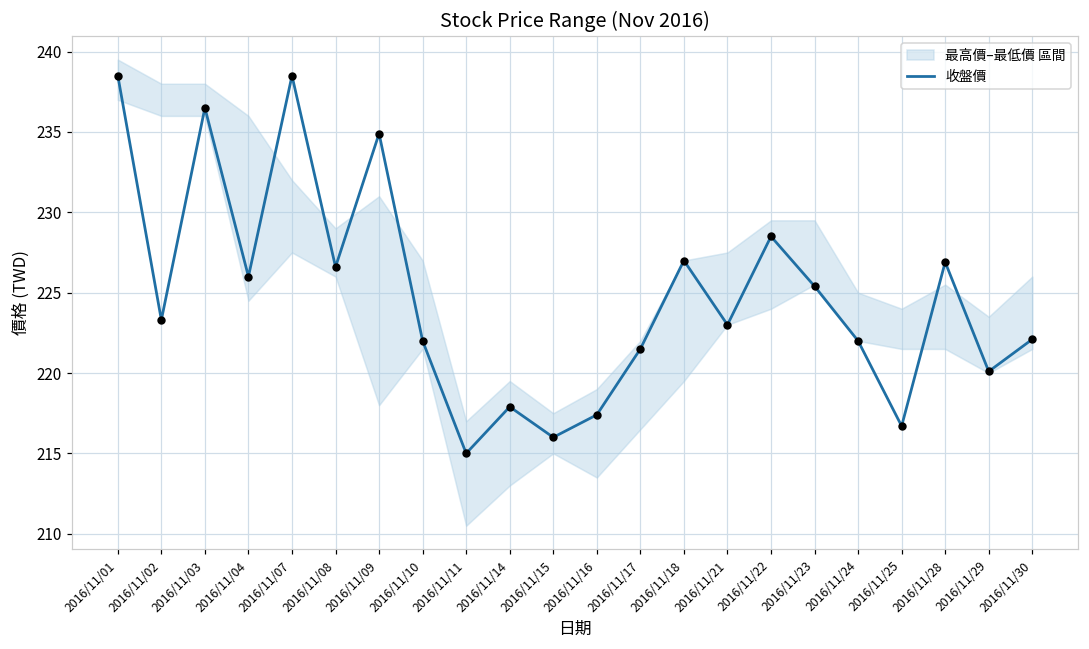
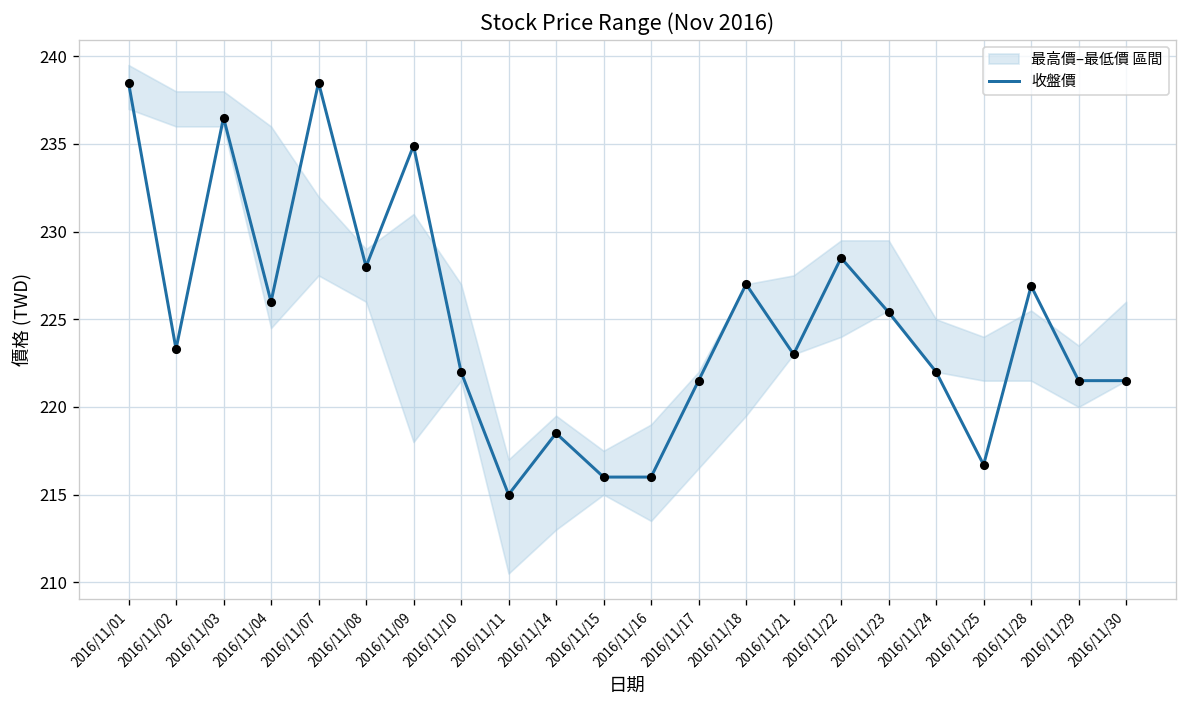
  {
    "收盤價": {
      "2016/11/01": 238.5,
      "2016/11/02": 223.3,
      "2016/11/03": 236.5,
      "2016/11/04": 226.0,
      "2016/11/07": 238.5,
-     "2016/11/08": 226.6,
+     "2016/11/08": 228.0,
      "2016/11/09": 234.9,
      "2016/11/10": 222.0,
      "2016/11/11": 215.0,
-     "2016/11/14": 217.9,
+     "2016/11/14": 218.5,
      "2016/11/15": 216.0,
-     "2016/11/16": 217.4,
+     "2016/11/16": 216.0,
      "2016/11/17": 221.5,
      "2016/11/21": 223.0,
      "2016/11/22": 228.5,
      "2016/11/23": 225.4,
      "2016/11/24": 222.0,
      "2016/11/25": 216.7,
      "2016/11/28": 226.9,
-     "2016/11/29": 220.1,
-     "2016/11/30": 222.1
+     "2016/11/29": 221.5,
+     "2016/11/30": 221.5
    }
  }
